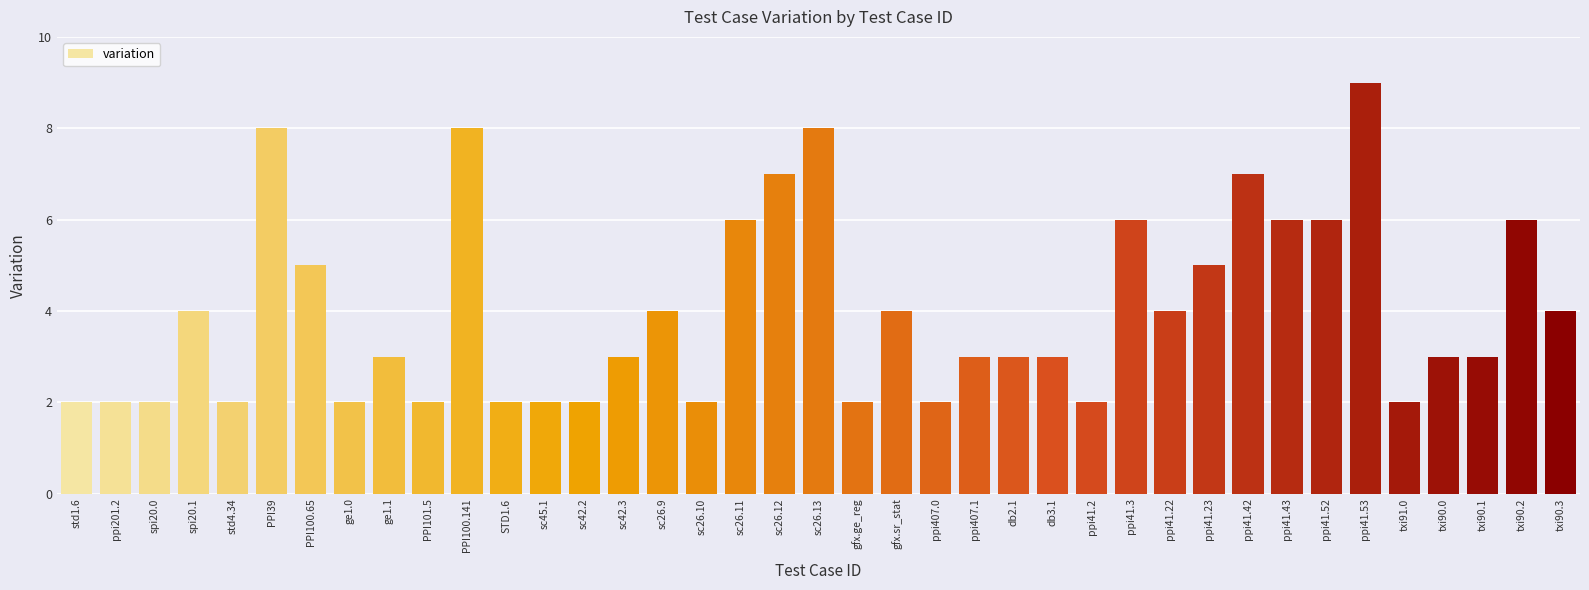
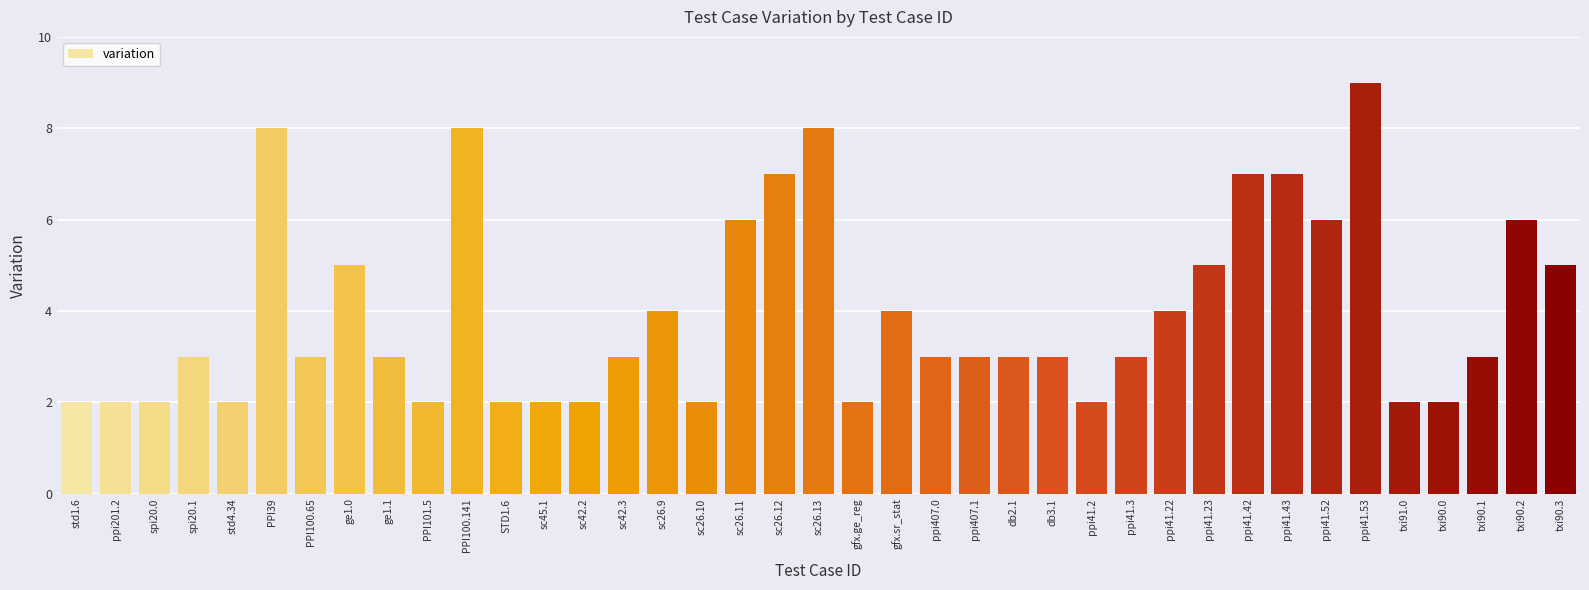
  {
    "std1.6": 2,
    "ppi201.2": 2,
    "spi20.0": 2,
-   "spi20.1": 4,
+   "spi20.1": 3,
    "std4.34": 2,
    "PPI39": 8,
-   "PPI100.65": 5,
-   "ge1.0": 2,
+   "PPI100.65": 3,
+   "ge1.0": 5,
    "ge1.1": 3,
    "PPI101.5": 2,
    "PPI100.141": 8,
    "STD1.6": 2,
    "sc45.1": 2,
    "sc42.2": 2,
    "sc42.3": 3,
    "sc26.9": 4,
    "sc26.10": 2,
    "sc26.11": 6,
    "sc26.12": 7,
    "sc26.13": 8,
    "gfx.ge_reg": 2,
    "gfx.sr_stat": 4,
-   "ppi407.0": 2,
+   "ppi407.0": 3,
    "ppi407.1": 3,
    "db2.1": 3,
    "db3.1": 3,
    "ppi41.2": 2,
-   "ppi41.3": 6,
+   "ppi41.3": 3,
    "ppi41.22": 4,
    "ppi41.23": 5,
    "ppi41.42": 7,
-   "ppi41.43": 6,
+   "ppi41.43": 7,
    "ppi41.52": 6,
    "ppi41.53": 9,
    "txi91.0": 2,
-   "txi90.0": 3,
+   "txi90.0": 2,
    "txi90.1": 3,
    "txi90.2": 6,
-   "txi90.3": 4
+   "txi90.3": 5
  }
